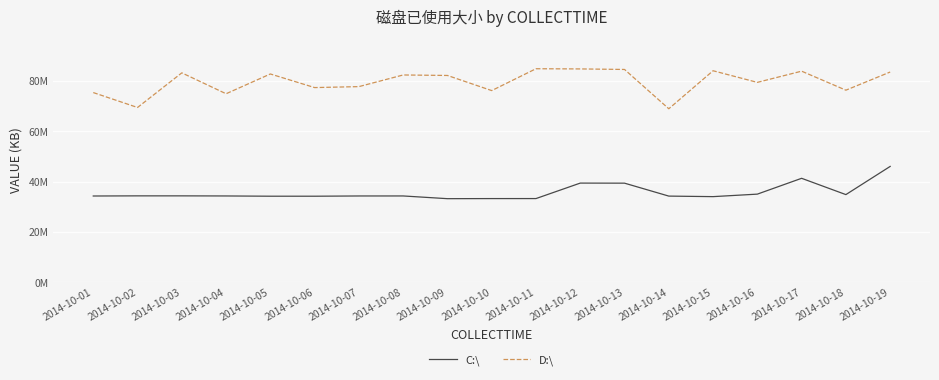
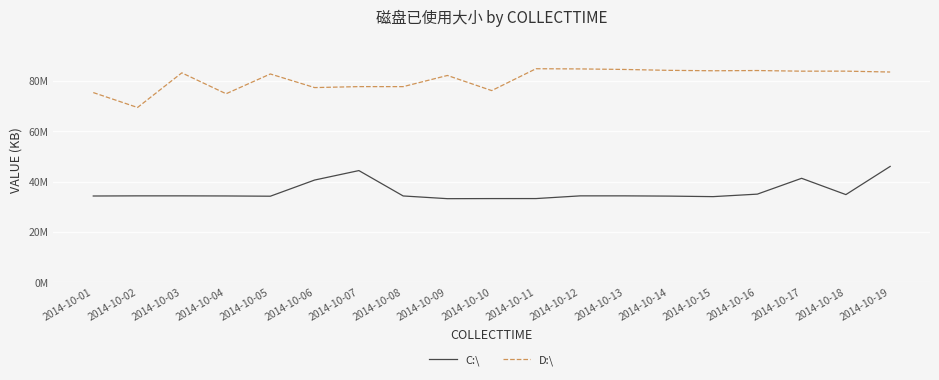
  {
    "C:\\": {
      "2014-10-01": 34000000,
      "2014-10-02": 34000000,
      "2014-10-03": 34000000,
      "2014-10-04": 34000000,
      "2014-10-05": 34000000,
-     "2014-10-06": 34000000,
-     "2014-10-07": 34000000,
+     "2014-10-06": 41000000,
+     "2014-10-07": 44000000,
      "2014-10-08": 34000000,
      "2014-10-09": 33000000,
      "2014-10-10": 33000000,
      "2014-10-11": 33000000,
-     "2014-10-12": 39000000,
-     "2014-10-13": 39000000,
+     "2014-10-12": 34000000,
+     "2014-10-13": 34000000,
      "2014-10-14": 34000000,
      "2014-10-15": 34000000,
      "2014-10-16": 35000000,
      "2014-10-17": 41000000,
      "2014-10-18": 35000000,
      "2014-10-19": 46000000
    },
    "D:\\": {
      "2014-10-01": 75000000,
      "2014-10-02": 69000000,
      "2014-10-03": 83000000,
      "2014-10-04": 75000000,
      "2014-10-05": 83000000,
      "2014-10-06": 77000000,
      "2014-10-07": 78000000,
-     "2014-10-08": 82000000,
+     "2014-10-08": 78000000,
      "2014-10-09": 82000000,
      "2014-10-10": 76000000,
      "2014-10-11": 85000000,
      "2014-10-12": 85000000,
      "2014-10-13": 85000000,
-     "2014-10-14": 69000000,
+     "2014-10-14": 84000000,
      "2014-10-15": 84000000,
-     "2014-10-16": 79000000,
+     "2014-10-16": 84000000,
      "2014-10-17": 84000000,
-     "2014-10-18": 76000000,
+     "2014-10-18": 84000000,
      "2014-10-19": 84000000
    }
  }
